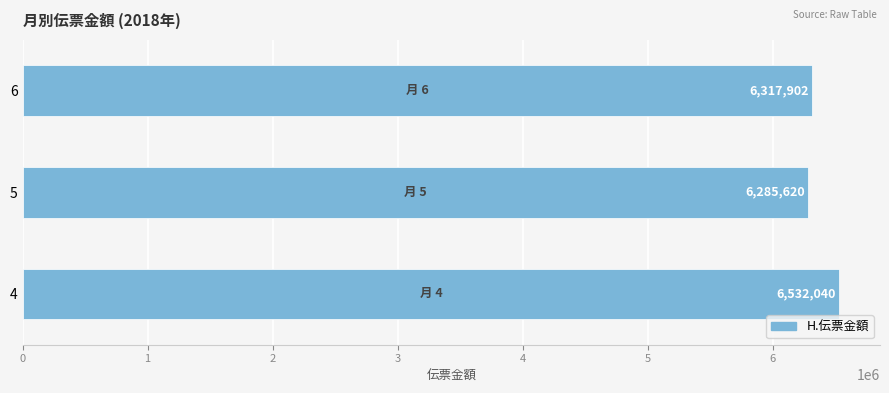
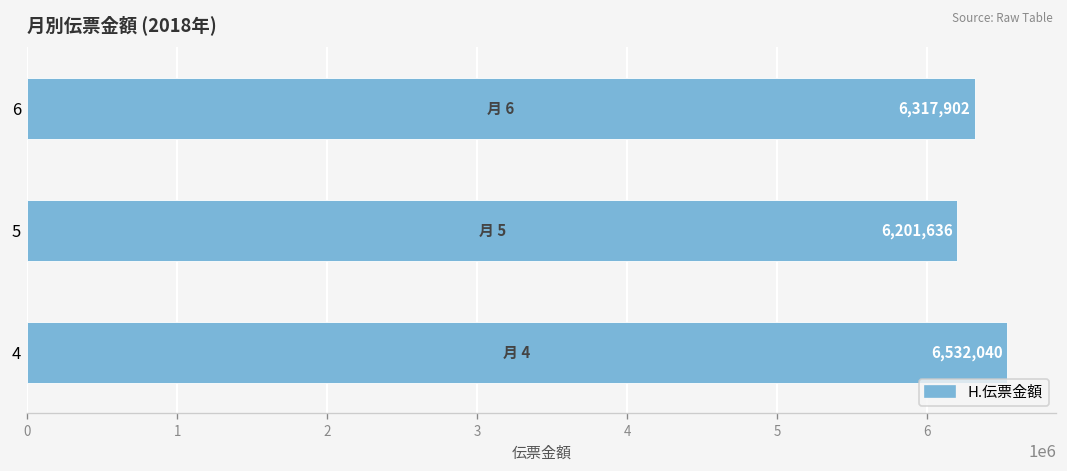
  {
    "6": "6,317,902",
-   "5": "6,285,620",
+   "5": "6,201,636",
    "4": "6,532,040"
  }
